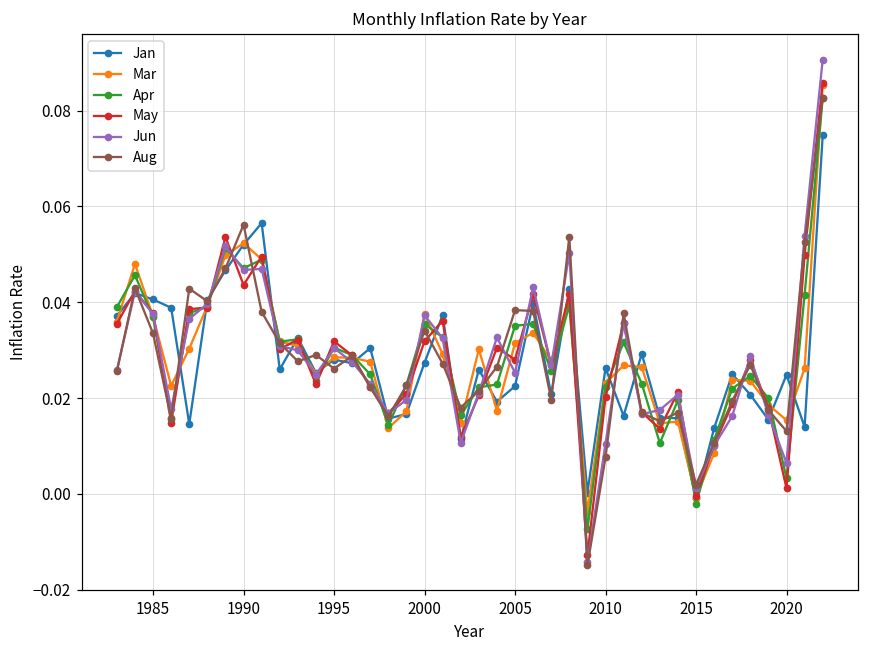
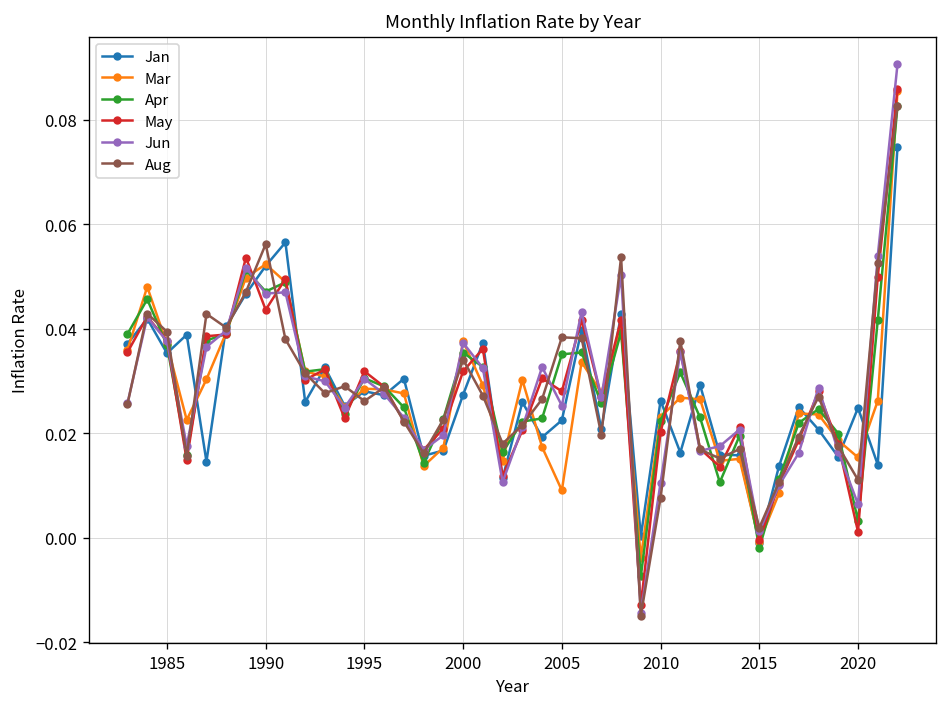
  {
    "Jan": {
-     "1985": 0.041,
+     "1985": 0.035,
      "2000": 0.027,
      "2005": 0.023,
      "2010": 0.026,
      "2020": 0.025
    },
    "Mar": {
-     "2005": 0.031,
+     "2005": 0.009,
      "2010": 0.023,
      "2020": 0.015
    },
    "Apr": {
      "2000": 0.035,
      "2005": 0.035,
      "2010": 0.022,
      "2015": -0.002,
      "2020": 0.003
    },
    "May": {
      "1990": 0.044,
      "1995": 0.032,
      "2000": 0.032,
      "2005": 0.028,
      "2010": 0.020,
      "2020": 0.001
    },
    "Jun": {
      "2005": 0.025,
      "2010": 0.011,
      "2015": 0.001,
      "2020": 0.006
    },
    "Aug": {
-     "1985": 0.033,
+     "1985": 0.039,
      "1990": 0.056,
      "1995": 0.026,
      "2000": 0.034,
      "2005": 0.038,
      "2010": 0.008,
      "2015": 0.002,
-     "2020": 0.013
+     "2020": 0.011
    }
  }
